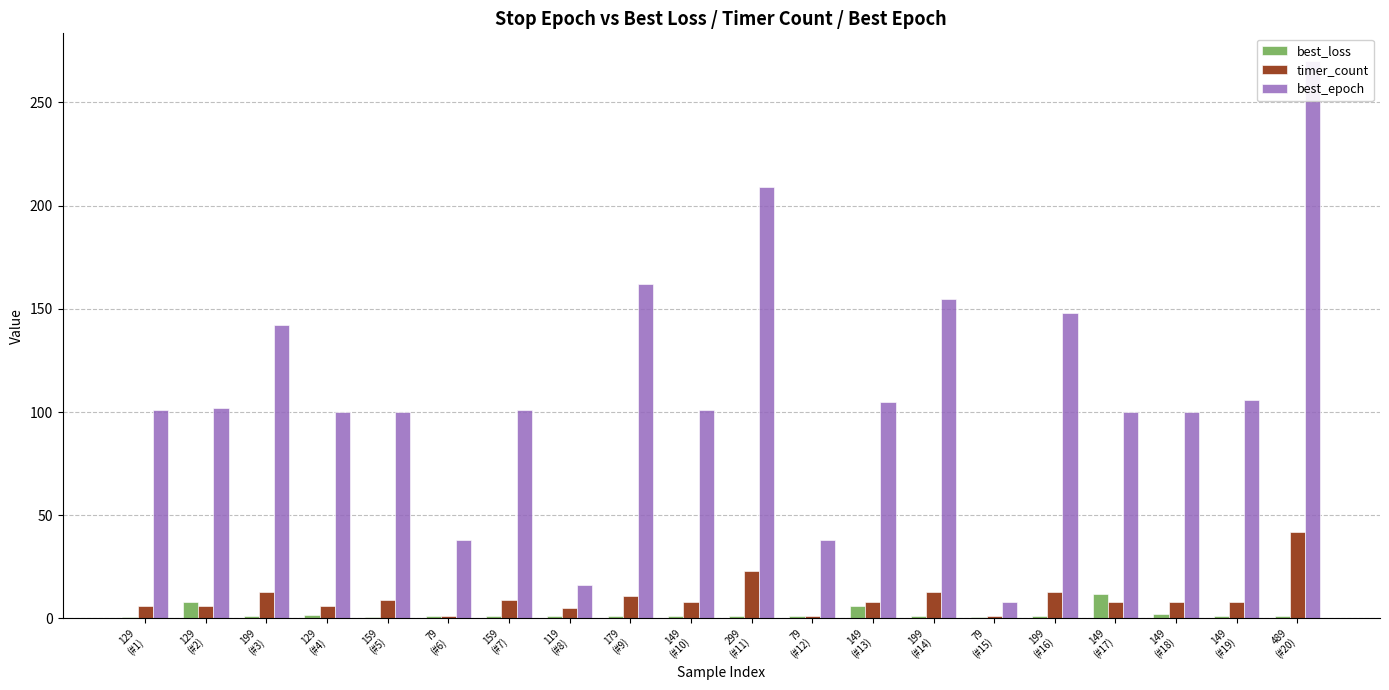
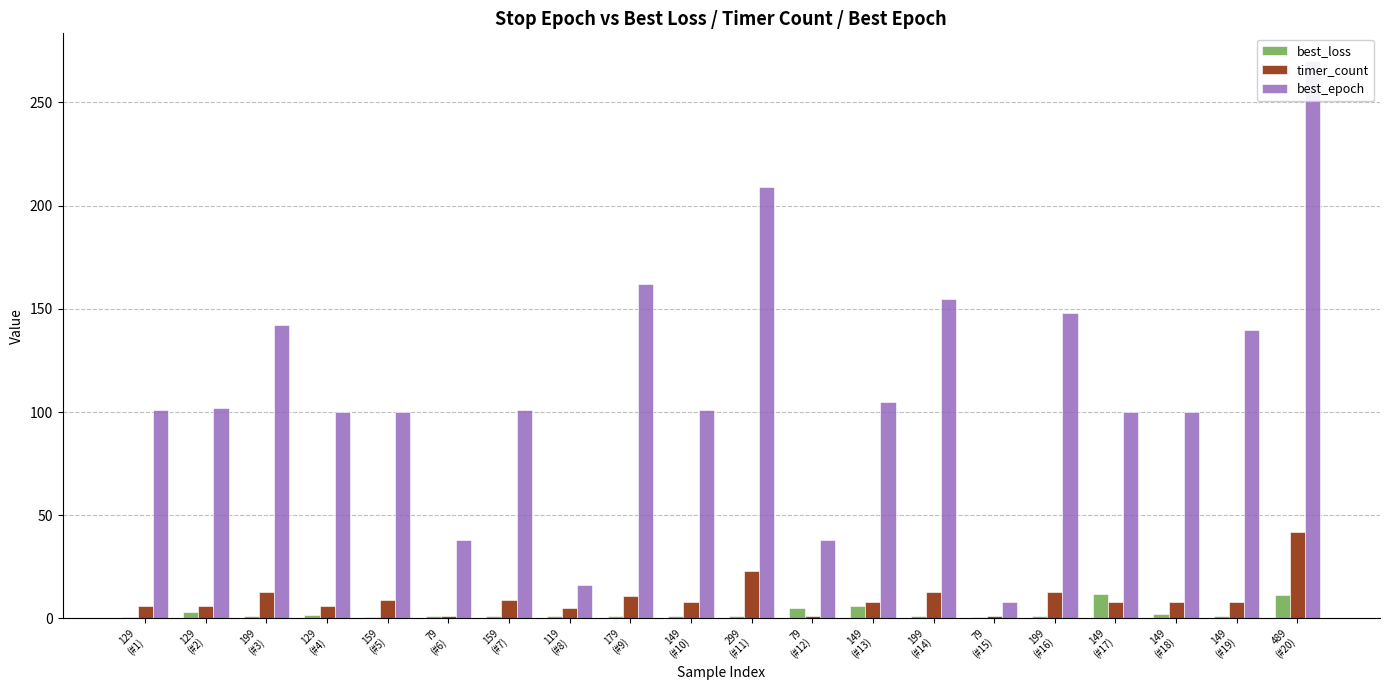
  {
    "best_loss": {
-     "129 (#2)": 8,
+     "129 (#2)": 3,
      "199 (#3)": 1,
      "129 (#4)": 2,
      "79 (#6)": 1,
      "159 (#7)": 1,
      "179 (#9)": 1,
      "149 (#10)": 1,
      "299 (#11)": 1,
-     "79 (#12)": 1,
+     "79 (#12)": 5,
      "149 (#13)": 6,
      "199 (#14)": 1,
      "199 (#16)": 1,
      "149 (#17)": 12,
      "149 (#18)": 2,
      "149 (#19)": 1,
-     "489 (#20)": 1
+     "489 (#20)": 11
    },
    "timer_count": {
      "129 (#1)": 6,
      "129 (#2)": 6,
      "199 (#3)": 13,
      "129 (#4)": 6,
      "159 (#5)": 9,
      "159 (#7)": 9,
      "119 (#8)": 5,
      "179 (#9)": 11,
      "149 (#10)": 8,
      "299 (#11)": 23,
      "149 (#13)": 8,
      "199 (#14)": 13,
      "199 (#16)": 13,
      "149 (#17)": 8,
      "149 (#18)": 8,
      "149 (#19)": 8,
      "489 (#20)": 42
    },
    "best_epoch": {
      "129 (#1)": 101,
      "129 (#2)": 102,
      "199 (#3)": 142,
      "129 (#4)": 100,
      "159 (#5)": 100,
      "79 (#6)": 38,
      "159 (#7)": 101,
      "119 (#8)": 16,
      "179 (#9)": 162,
      "149 (#10)": 101,
      "299 (#11)": 209,
      "79 (#12)": 38,
      "149 (#13)": 105,
      "199 (#14)": 155,
      "79 (#15)": 8,
      "199 (#16)": 148,
      "149 (#17)": 100,
      "149 (#18)": 100,
-     "149 (#19)": 106
+     "149 (#19)": 140
    }
  }
